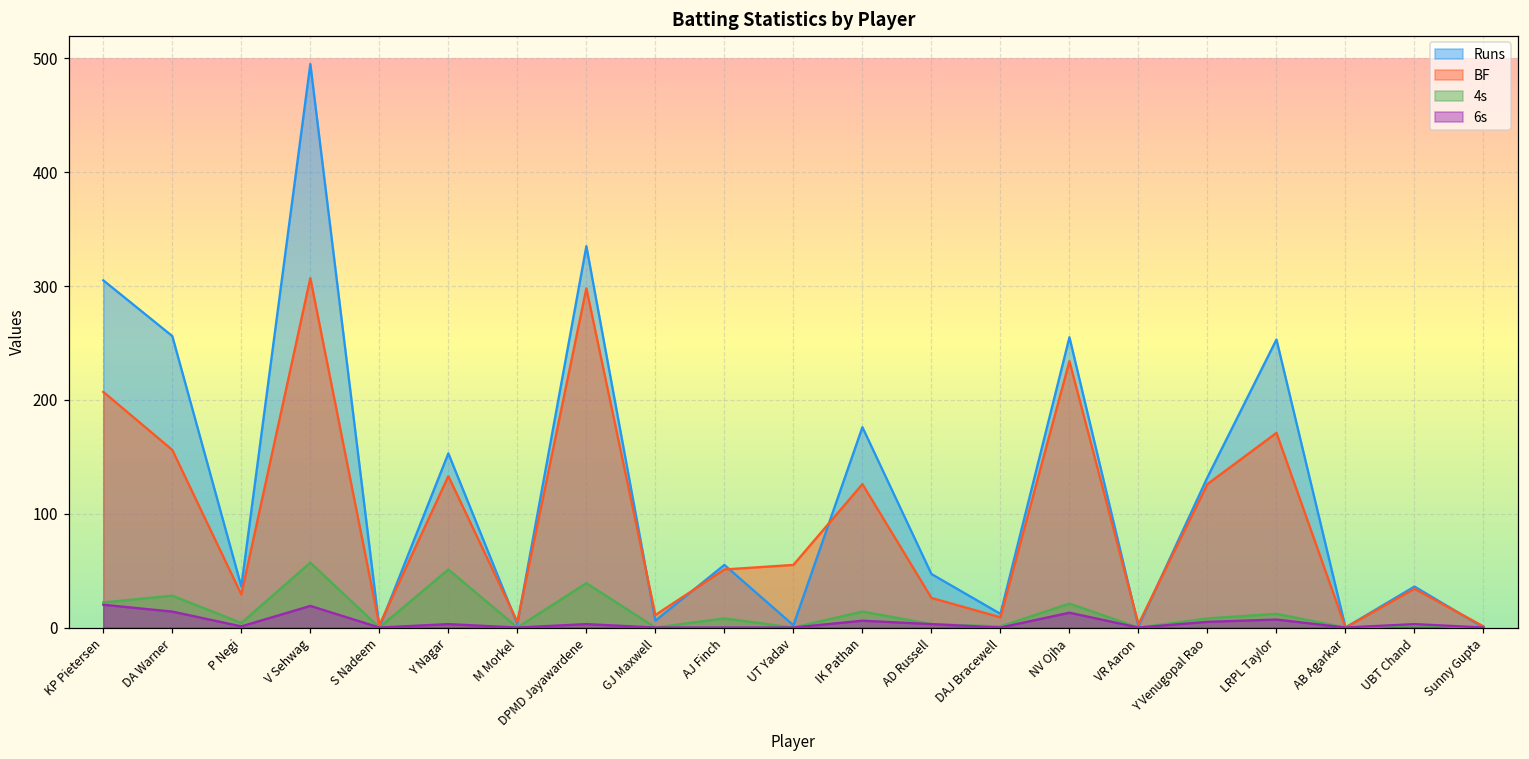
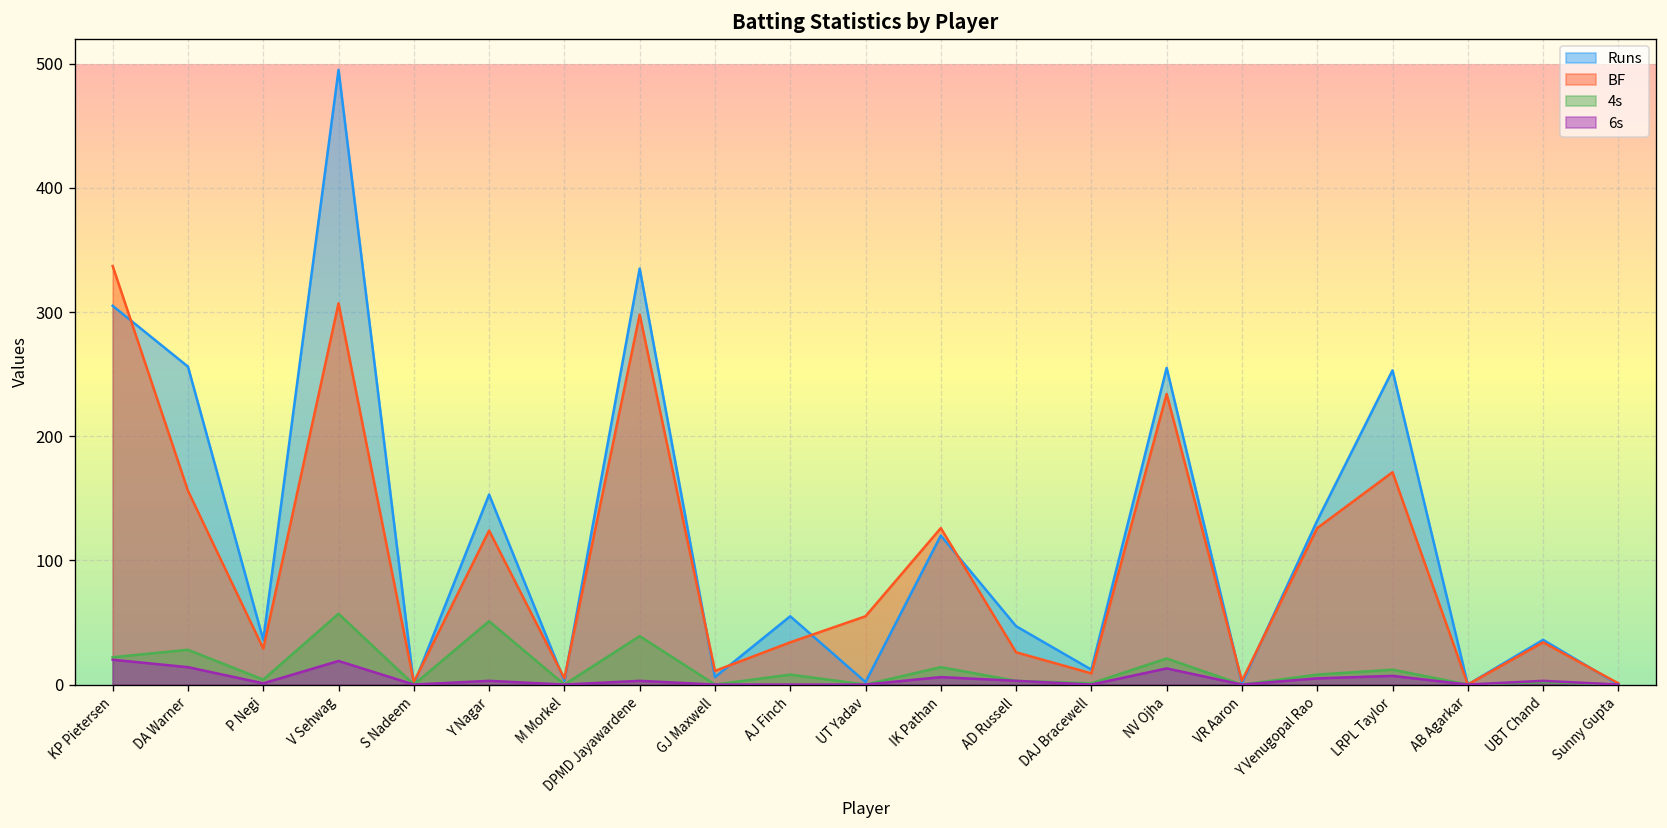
  {
    "Runs": {
      "KP Pietersen": 305,
      "DA Warner": 256,
      "P Negi": 36,
      "V Sehwag": 495,
      "Y Nagar": 153,
      "DPMD Jayawardene": 335,
      "GJ Maxwell": 6,
      "AJ Finch": 55,
-     "IK Pathan": 176,
+     "IK Pathan": 120,
      "AD Russell": 47,
      "DAJ Bracewell": 12,
      "NV Ojha": 255,
      "Y Venugopal Rao": 132,
      "LRPL Taylor": 253
    },
    "BF": {
-     "KP Pietersen": 207,
+     "KP Pietersen": 337,
      "DA Warner": 156,
      "P Negi": 29,
      "V Sehwag": 307,
-     "Y Nagar": 133,
+     "Y Nagar": 124,
      "DPMD Jayawardene": 298,
      "GJ Maxwell": 11,
-     "AJ Finch": 51,
+     "AJ Finch": 34,
      "UT Yadav": 55,
      "IK Pathan": 126,
      "AD Russell": 26,
      "DAJ Bracewell": 9,
      "NV Ojha": 234,
      "Y Venugopal Rao": 126,
      "LRPL Taylor": 171
    },
    "4s": {
      "DA Warner": 28,
      "P Negi": 4,
      "V Sehwag": 57,
      "Y Nagar": 51,
      "DPMD Jayawardene": 39,
      "AJ Finch": 8,
      "IK Pathan": 14,
      "NV Ojha": 21,
      "Y Venugopal Rao": 8,
      "LRPL Taylor": 12
    },
    "6s": {
      "DA Warner": 14,
      "P Negi": 1,
      "V Sehwag": 19,
      "Y Nagar": 3,
      "DPMD Jayawardene": 3,
      "AJ Finch": 0,
      "IK Pathan": 6,
      "NV Ojha": 13,
      "Y Venugopal Rao": 5,
      "LRPL Taylor": 7
    }
  }
